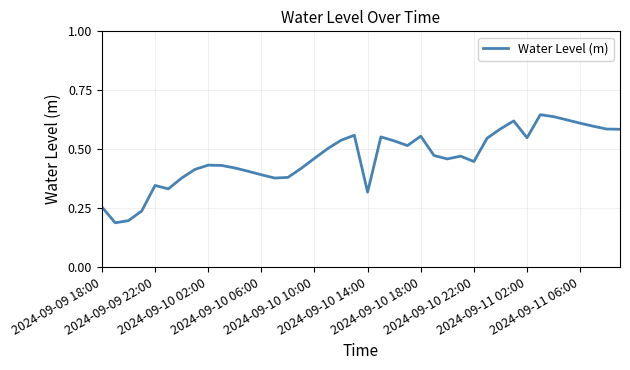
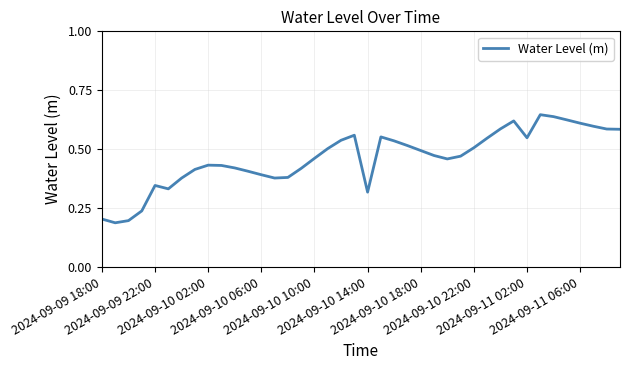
  {
-   "2024-09-09 18:00": 0.25,
+   "2024-09-09 18:00": 0.20,
    "2024-09-09 22:00": 0.35,
    "2024-09-10 02:00": 0.43,
    "2024-09-10 06:00": 0.39,
    "2024-09-10 10:00": 0.46,
    "2024-09-10 14:00": 0.32,
-   "2024-09-10 18:00": 0.56,
-   "2024-09-10 22:00": 0.45,
+   "2024-09-10 18:00": 0.49,
+   "2024-09-10 22:00": 0.51,
    "2024-09-11 02:00": 0.55,
    "2024-09-11 06:00": 0.61
  }
